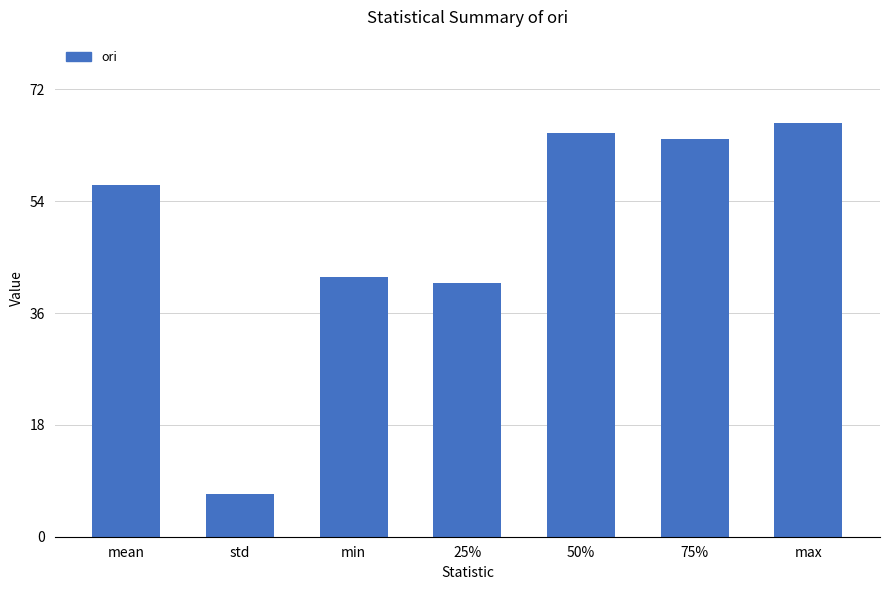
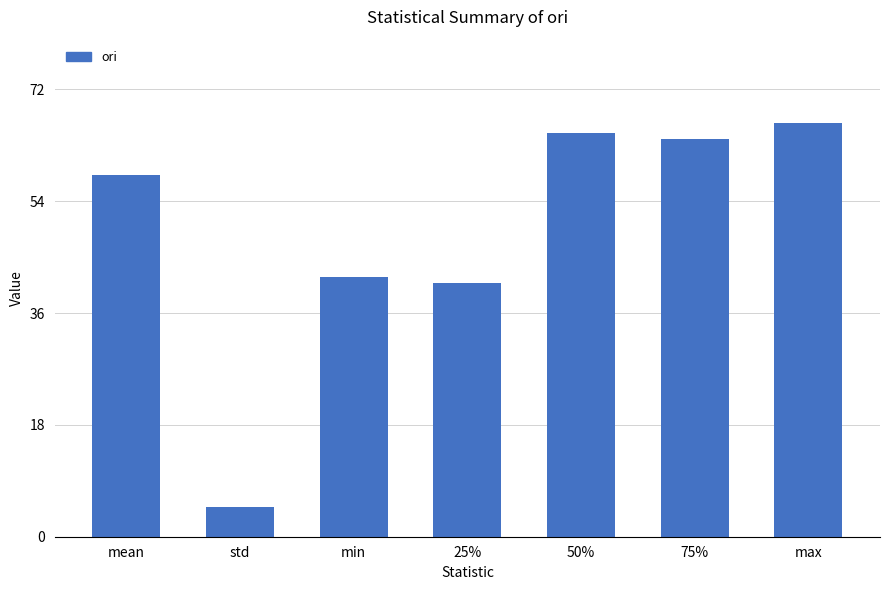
  {
-   "mean": 57,
-   "std": 7,
+   "mean": 58,
+   "std": 5,
    "min": 42,
    "25%": 41,
    "50%": 65,
    "75%": 64,
    "max": 67
  }
